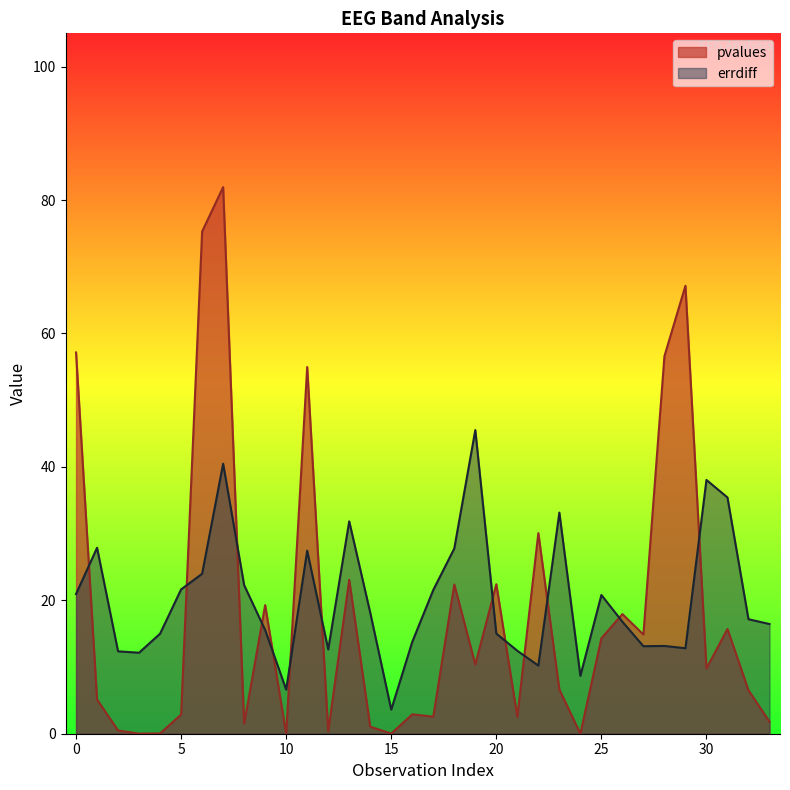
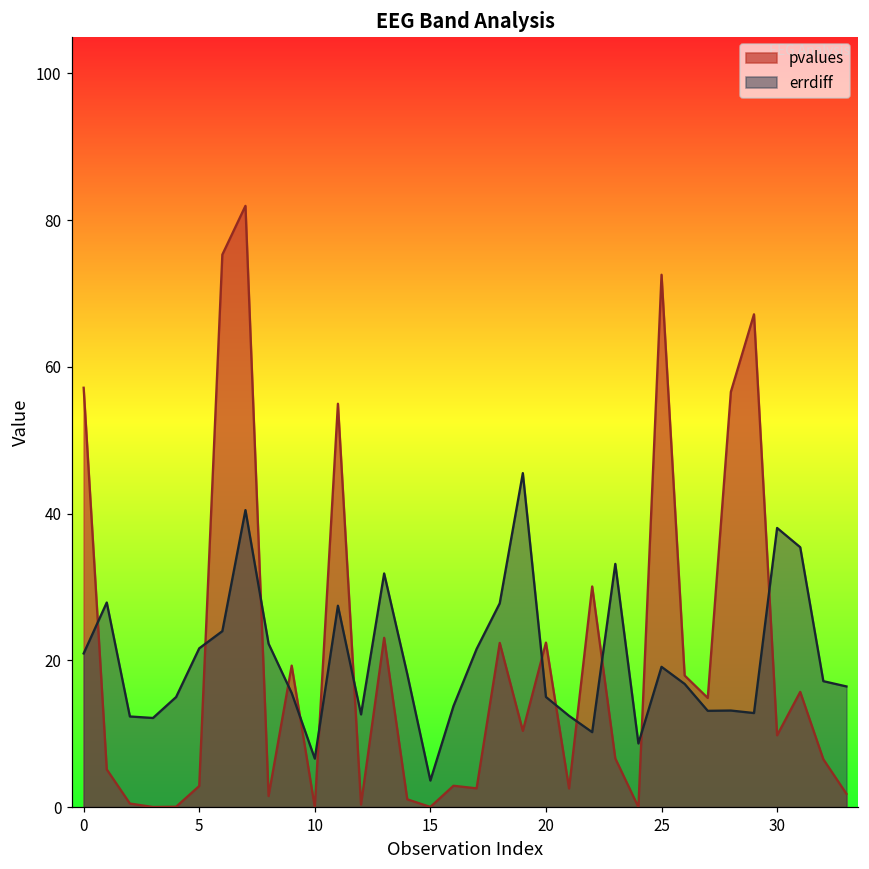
  {
    "pvalues": {
      "0": 57,
      "5": 3,
      "10": 0,
      "15": 0,
      "20": 22,
-     "25": 14,
+     "25": 73,
      "30": 10
    },
    "errdiff": {
      "0": 21,
      "5": 22,
      "10": 7,
      "15": 4,
      "20": 15,
-     "25": 21,
+     "25": 19,
      "30": 38
    }
  }
